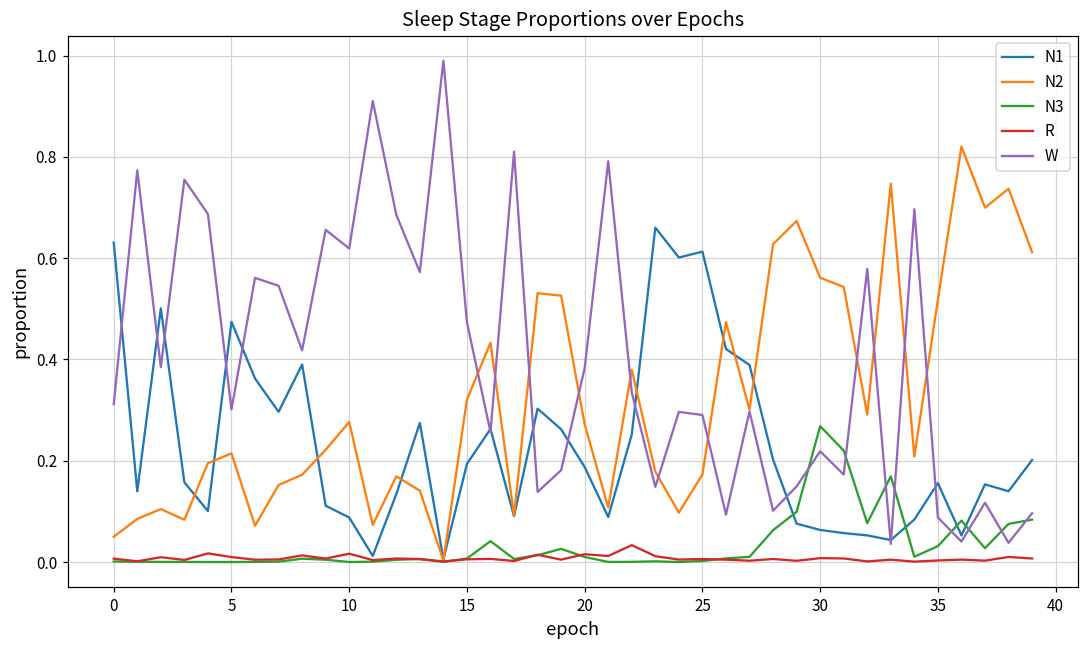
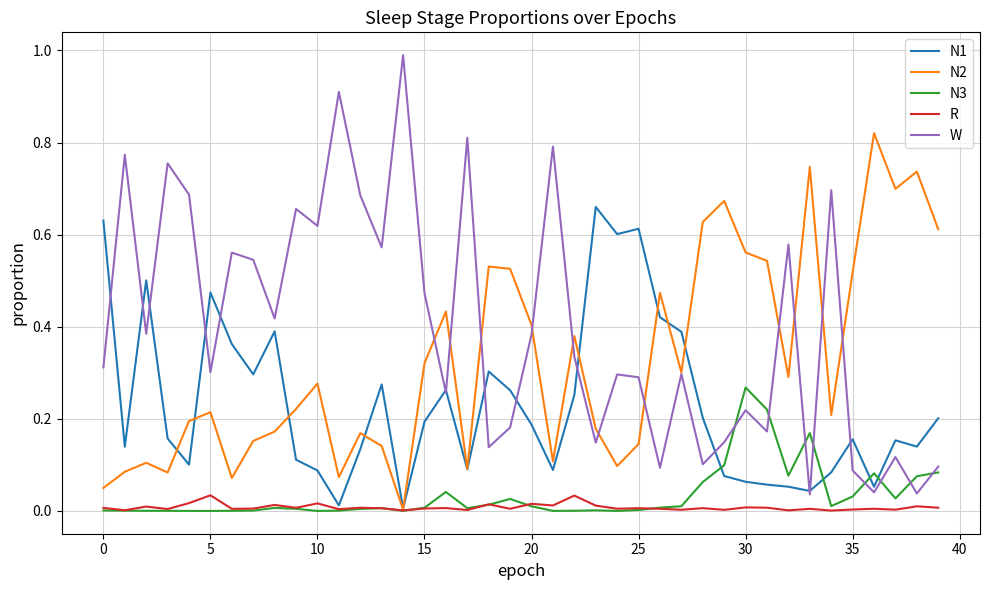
  {
    "N1": {
      "0": 0.63,
      "5": 0.47,
      "10": 0.09,
      "15": 0.19,
      "20": 0.19,
      "25": 0.61,
      "30": 0.06,
      "35": 0.16
    },
    "N2": {
      "0": 0.05,
      "5": 0.21,
      "10": 0.28,
      "15": 0.32,
-     "20": 0.27,
-     "25": 0.17,
+     "20": 0.40,
+     "25": 0.15,
      "30": 0.56,
      "35": 0.52
    },
    "N3": {
      "5": 0.00,
      "10": 0.00,
      "30": 0.27,
      "35": 0.03
    },
    "R": {
-     "5": 0.01,
+     "5": 0.03,
      "10": 0.02,
      "30": 0.01,
      "35": 0.00
    },
    "W": {
      "0": 0.31,
      "5": 0.30,
      "10": 0.62,
      "15": 0.47,
      "20": 0.38,
      "25": 0.29,
      "30": 0.22,
      "35": 0.09
    }
  }
